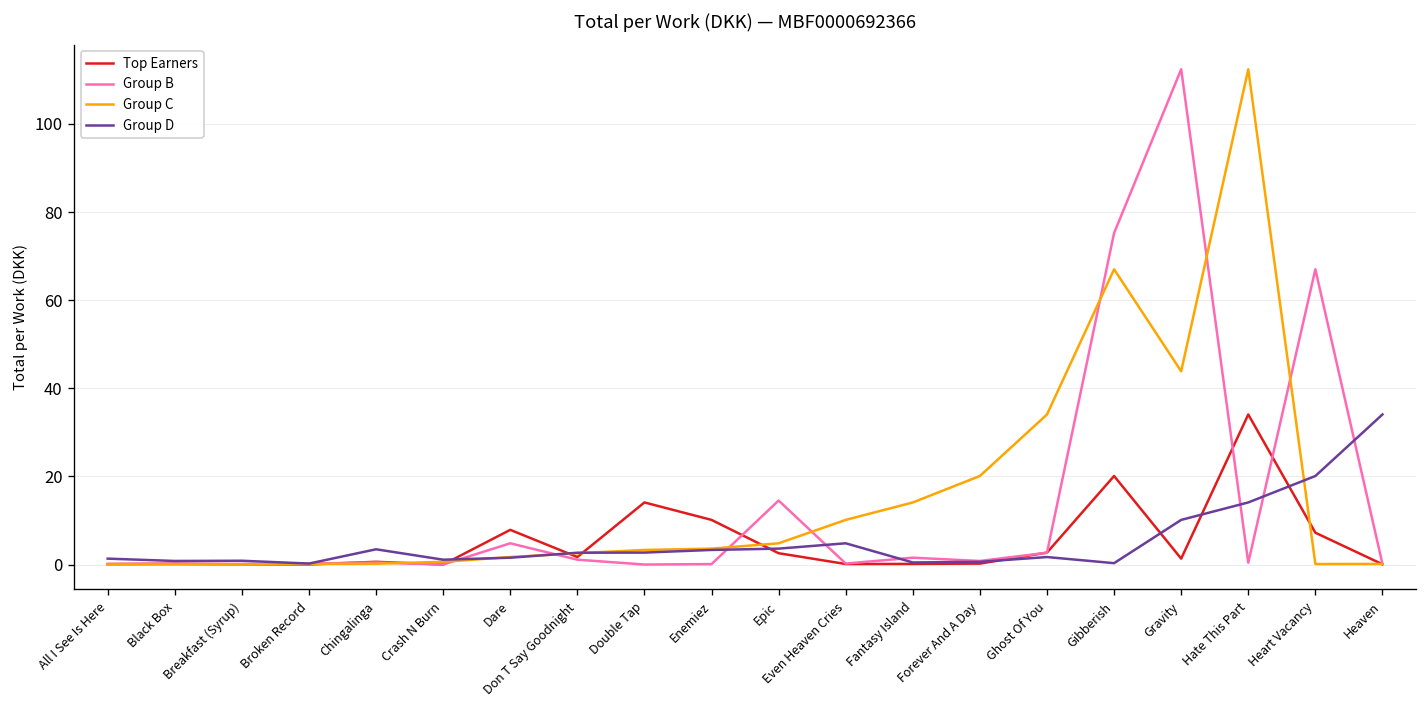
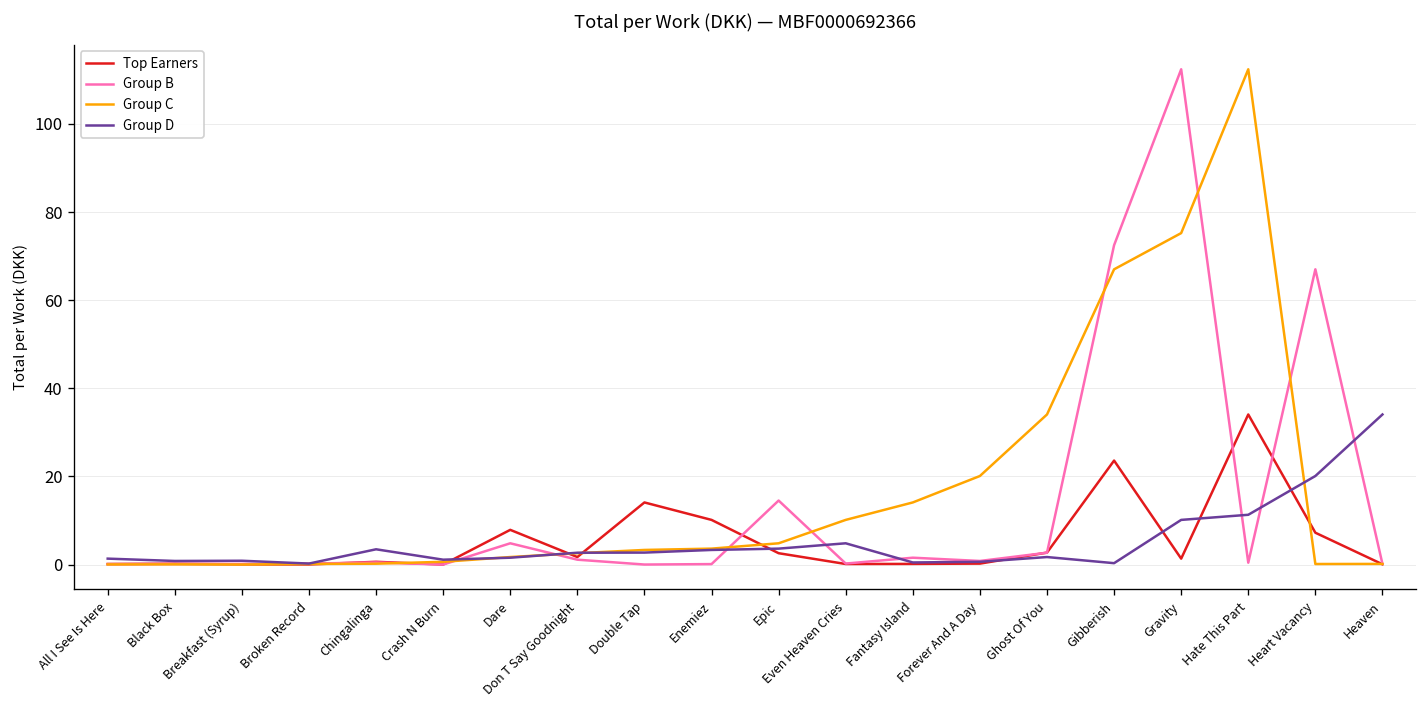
  {
    "Top Earners": {
      "Dare": 8,
      "Double Tap": 14,
      "Enemiez": 10,
      "Epic": 3,
-     "Gibberish": 20,
+     "Gibberish": 24,
      "Gravity": 1,
      "Hate This Part": 34,
      "Heart Vacancy": 7
    },
    "Group B": {
      "Dare": 5,
      "Double Tap": 0,
      "Enemiez": 0,
      "Epic": 15,
      "Fantasy Island": 2,
-     "Gibberish": 75,
+     "Gibberish": 72,
      "Gravity": 112,
      "Hate This Part": 0,
      "Heart Vacancy": 67
    },
    "Group C": {
      "Epic": 5,
      "Even Heaven Cries": 10,
      "Fantasy Island": 14,
      "Forever And A Day": 20,
      "Ghost Of You": 34,
      "Gibberish": 67,
-     "Gravity": 44,
+     "Gravity": 75,
      "Hate This Part": 112,
      "Heart Vacancy": 0
    },
    "Group D": {
      "All I See Is Here": 1,
      "Breakfast (Syrup)": 1,
      "Chingalinga": 3,
      "Epic": 4,
      "Even Heaven Cries": 5,
      "Ghost Of You": 2,
      "Gibberish": 0,
      "Gravity": 10,
-     "Hate This Part": 14,
+     "Hate This Part": 11,
      "Heart Vacancy": 20,
      "Heaven": 34
    }
  }
